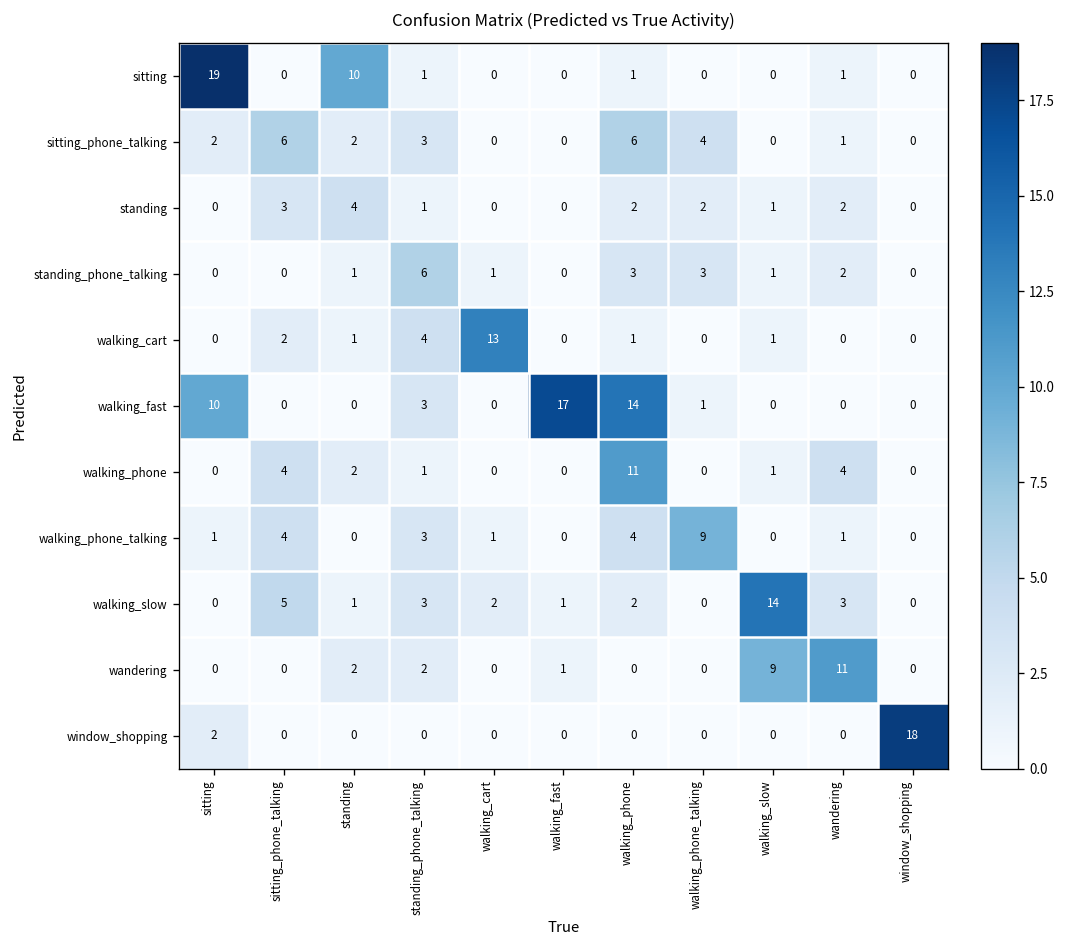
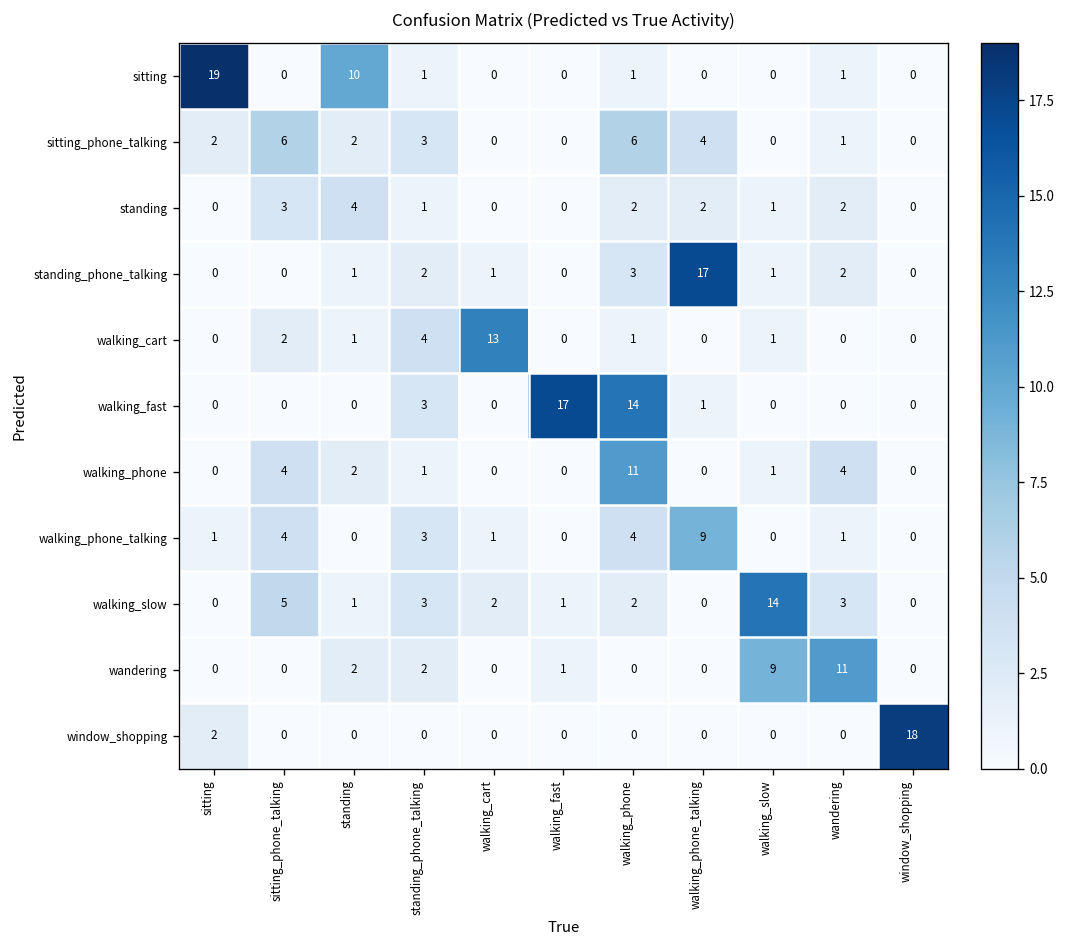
  {
    "sitting": {
      "sitting": 19,
      "sitting_phone_talking": 0,
      "standing": 10,
      "standing_phone_talking": 1,
      "walking_cart": 0,
      "walking_fast": 0,
      "walking_phone": 1,
      "walking_phone_talking": 0,
      "walking_slow": 0,
      "wandering": 1,
      "window_shopping": 0
    },
    "sitting_phone_talking": {
      "sitting": 2,
      "sitting_phone_talking": 6,
      "standing": 2,
      "standing_phone_talking": 3,
      "walking_cart": 0,
      "walking_fast": 0,
      "walking_phone": 6,
      "walking_phone_talking": 4,
      "walking_slow": 0,
      "wandering": 1,
      "window_shopping": 0
    },
    "standing": {
      "sitting": 0,
      "sitting_phone_talking": 3,
      "standing": 4,
      "standing_phone_talking": 1,
      "walking_cart": 0,
      "walking_fast": 0,
      "walking_phone": 2,
      "walking_phone_talking": 2,
      "walking_slow": 1,
      "wandering": 2,
      "window_shopping": 0
    },
    "standing_phone_talking": {
      "sitting": 0,
      "sitting_phone_talking": 0,
      "standing": 1,
-     "standing_phone_talking": 6,
+     "standing_phone_talking": 2,
      "walking_cart": 1,
      "walking_fast": 0,
      "walking_phone": 3,
-     "walking_phone_talking": 3,
+     "walking_phone_talking": 17,
      "walking_slow": 1,
      "wandering": 2,
      "window_shopping": 0
    },
    "walking_cart": {
      "sitting": 0,
      "sitting_phone_talking": 2,
      "standing": 1,
      "standing_phone_talking": 4,
      "walking_cart": 13,
      "walking_fast": 0,
      "walking_phone": 1,
      "walking_phone_talking": 0,
      "walking_slow": 1,
      "wandering": 0,
      "window_shopping": 0
    },
    "walking_fast": {
-     "sitting": 10,
+     "sitting": 0,
      "sitting_phone_talking": 0,
      "standing": 0,
      "standing_phone_talking": 3,
      "walking_cart": 0,
      "walking_fast": 17,
      "walking_phone": 14,
      "walking_phone_talking": 1,
      "walking_slow": 0,
      "wandering": 0,
      "window_shopping": 0
    },
    "walking_phone": {
      "sitting": 0,
      "sitting_phone_talking": 4,
      "standing": 2,
      "standing_phone_talking": 1,
      "walking_cart": 0,
      "walking_fast": 0,
      "walking_phone": 11,
      "walking_phone_talking": 0,
      "walking_slow": 1,
      "wandering": 4,
      "window_shopping": 0
    },
    "walking_phone_talking": {
      "sitting": 1,
      "sitting_phone_talking": 4,
      "standing": 0,
      "standing_phone_talking": 3,
      "walking_cart": 1,
      "walking_fast": 0,
      "walking_phone": 4,
      "walking_phone_talking": 9,
      "walking_slow": 0,
      "wandering": 1,
      "window_shopping": 0
    },
    "walking_slow": {
      "sitting": 0,
      "sitting_phone_talking": 5,
      "standing": 1,
      "standing_phone_talking": 3,
      "walking_cart": 2,
      "walking_fast": 1,
      "walking_phone": 2,
      "walking_phone_talking": 0,
      "walking_slow": 14,
      "wandering": 3,
      "window_shopping": 0
    },
    "wandering": {
      "sitting": 0,
      "sitting_phone_talking": 0,
      "standing": 2,
      "standing_phone_talking": 2,
      "walking_cart": 0,
      "walking_fast": 1,
      "walking_phone": 0,
      "walking_phone_talking": 0,
      "walking_slow": 9,
      "wandering": 11,
      "window_shopping": 0
    },
    "window_shopping": {
      "sitting": 2,
      "sitting_phone_talking": 0,
      "standing": 0,
      "standing_phone_talking": 0,
      "walking_cart": 0,
      "walking_fast": 0,
      "walking_phone": 0,
      "walking_phone_talking": 0,
      "walking_slow": 0,
      "wandering": 0,
      "window_shopping": 18
    }
  }
